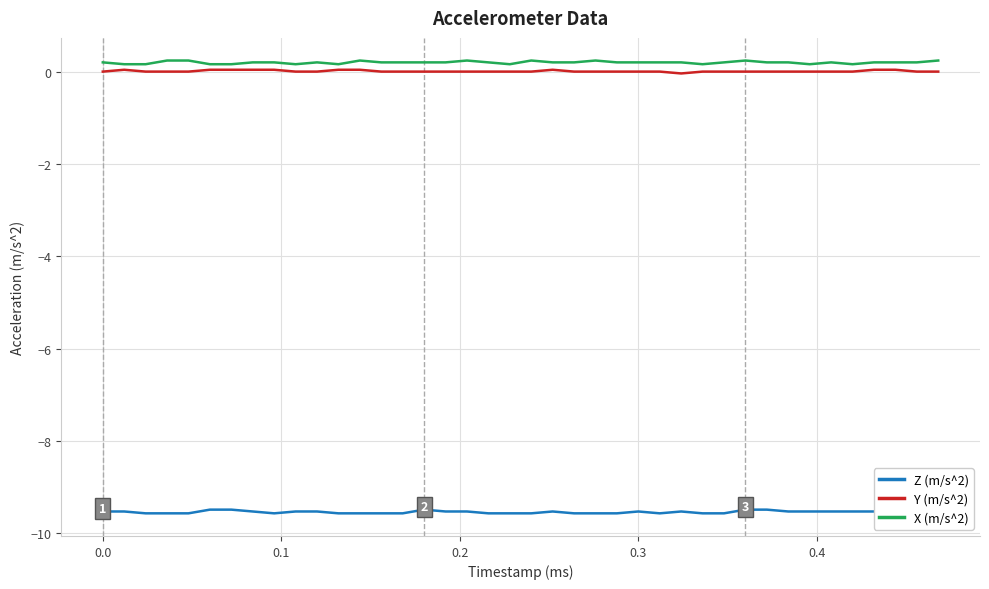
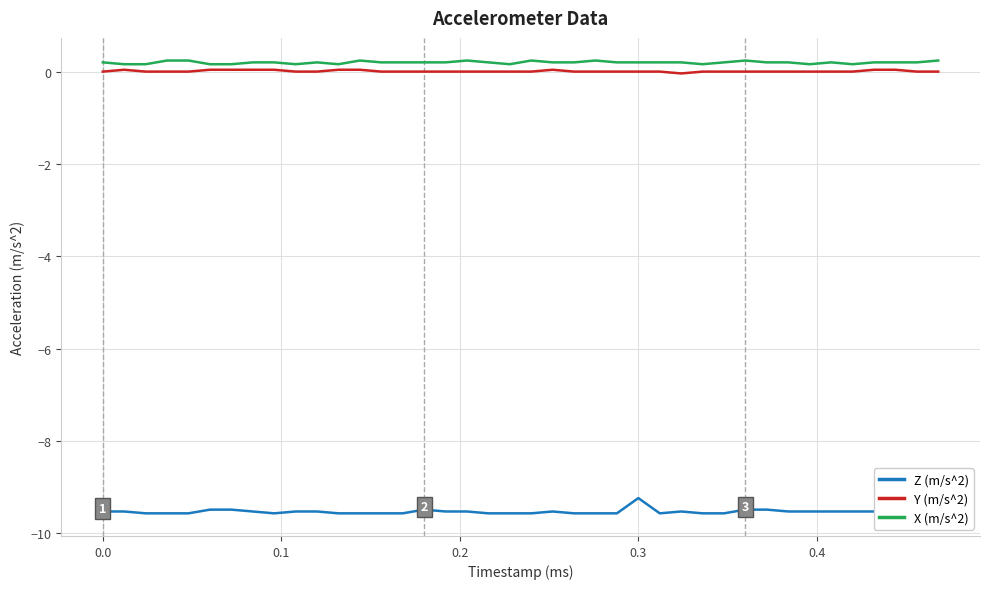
  {
    "Z (m/s^2)": {
-     "0.3": -9.5
+     "0.3": -9.2
    },
    "Y (m/s^2)": {
      "0.0": 0.0,
      "0.3": 0.0
    },
    "X (m/s^2)": {
      "0.0": 0.2,
      "0.3": 0.2
    }
  }
